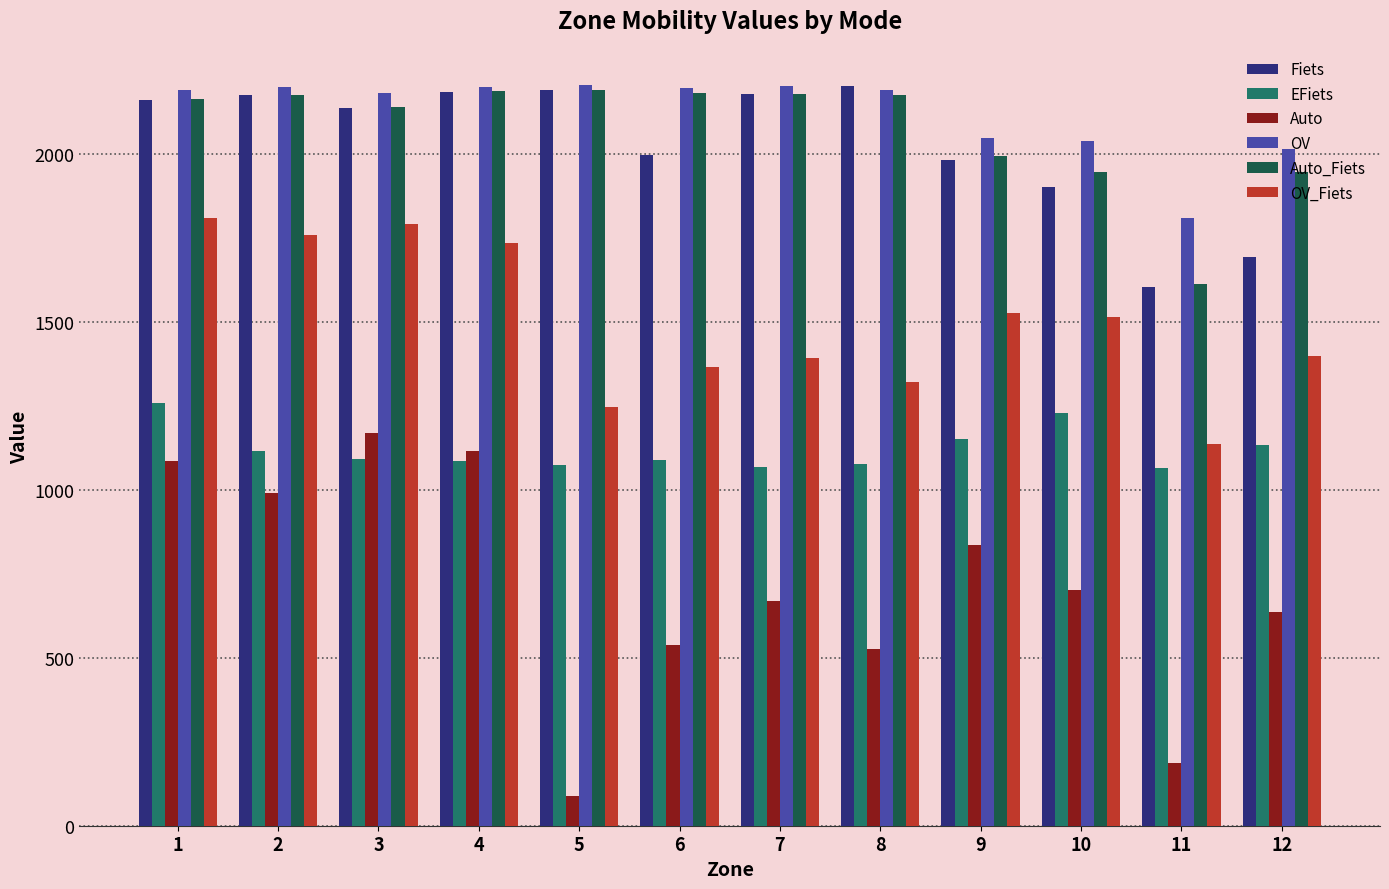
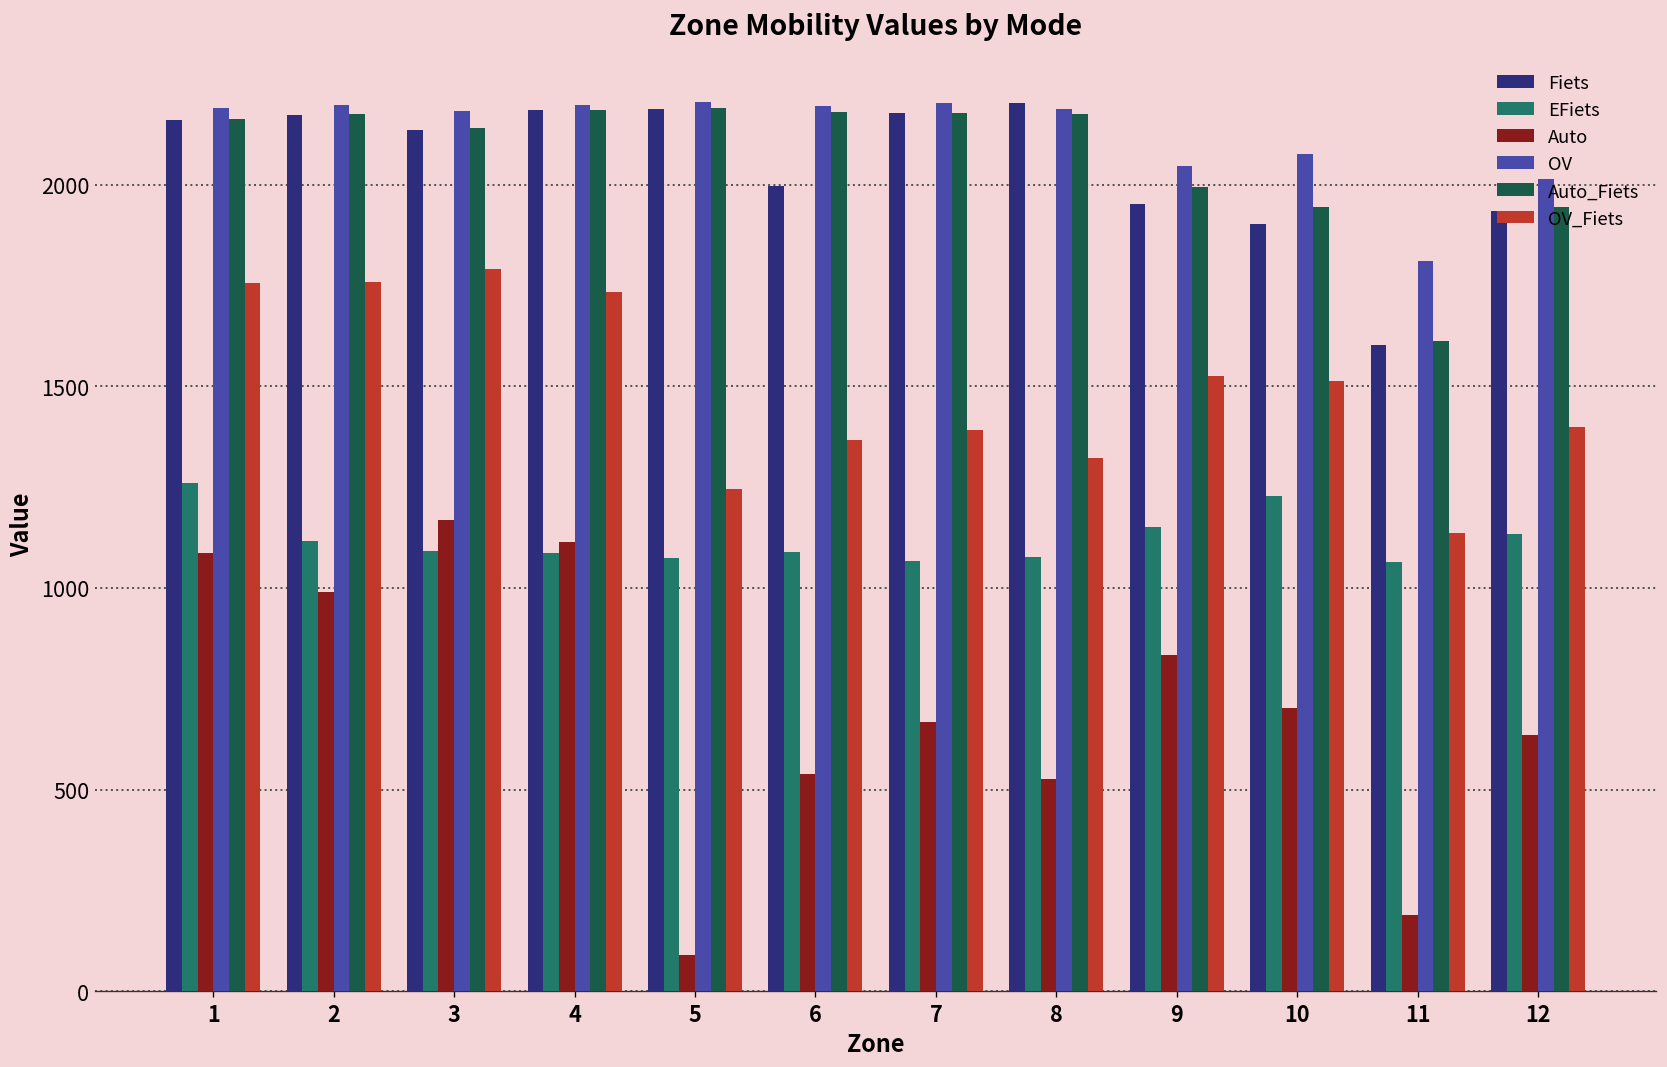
  {
    "Fiets": {
      "1": 2160,
      "2": 2170,
      "3": 2140,
      "4": 2190,
      "5": 2190,
      "6": 2000,
      "7": 2180,
      "8": 2200,
-     "9": 1980,
+     "9": 1950,
      "10": 1900,
      "11": 1600,
-     "12": 1690
+     "12": 1940
    },
    "Auto": {
      "1": 1090,
      "2": 990,
      "3": 1170,
      "4": 1120,
      "5": 90,
      "6": 540,
      "7": 670,
      "8": 530,
      "9": 830,
      "10": 700,
      "11": 190,
      "12": 640
    },
    "OV": {
      "1": 2190,
      "2": 2200,
      "3": 2180,
      "4": 2200,
      "5": 2210,
      "6": 2200,
      "7": 2200,
      "8": 2190,
      "9": 2050,
-     "10": 2040,
+     "10": 2080,
      "11": 1810,
      "12": 2020
    },
    "OV_Fiets": {
-     "1": 1810,
+     "1": 1760,
      "2": 1760,
      "3": 1790,
      "4": 1730,
      "5": 1250,
      "6": 1370,
      "7": 1390,
      "8": 1320,
      "9": 1530,
      "10": 1510,
      "11": 1140,
      "12": 1400
    }
  }
